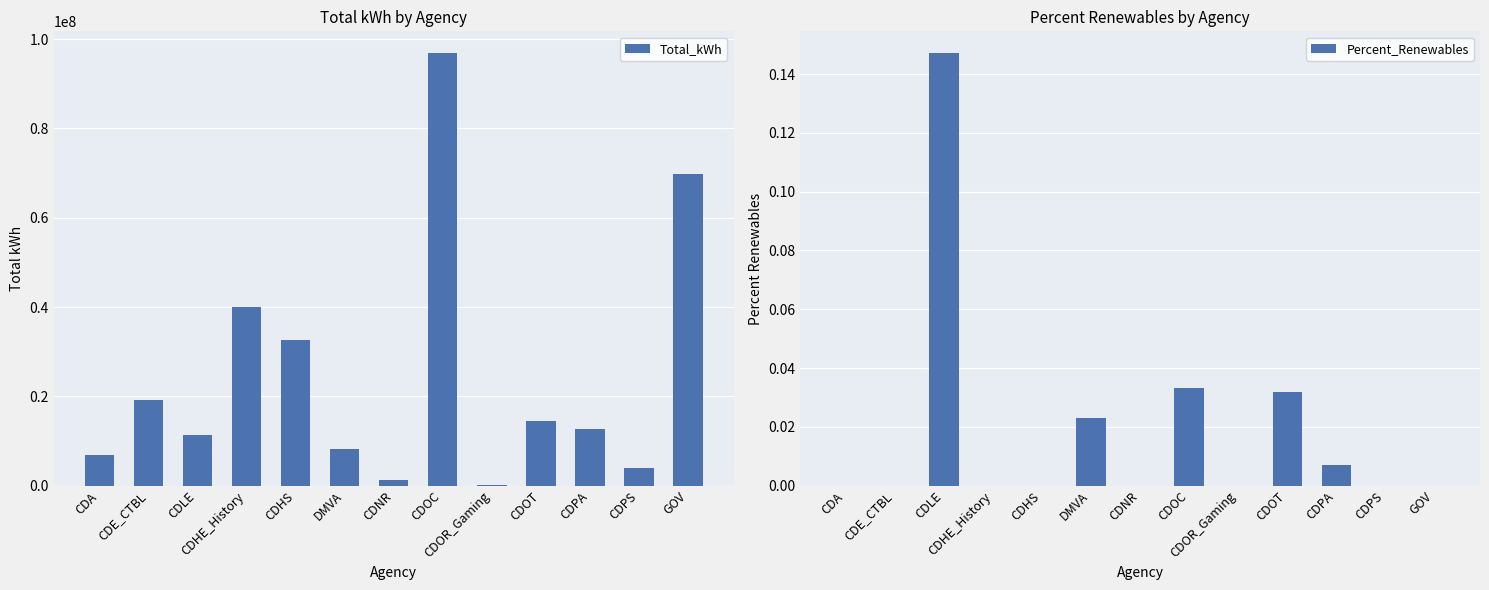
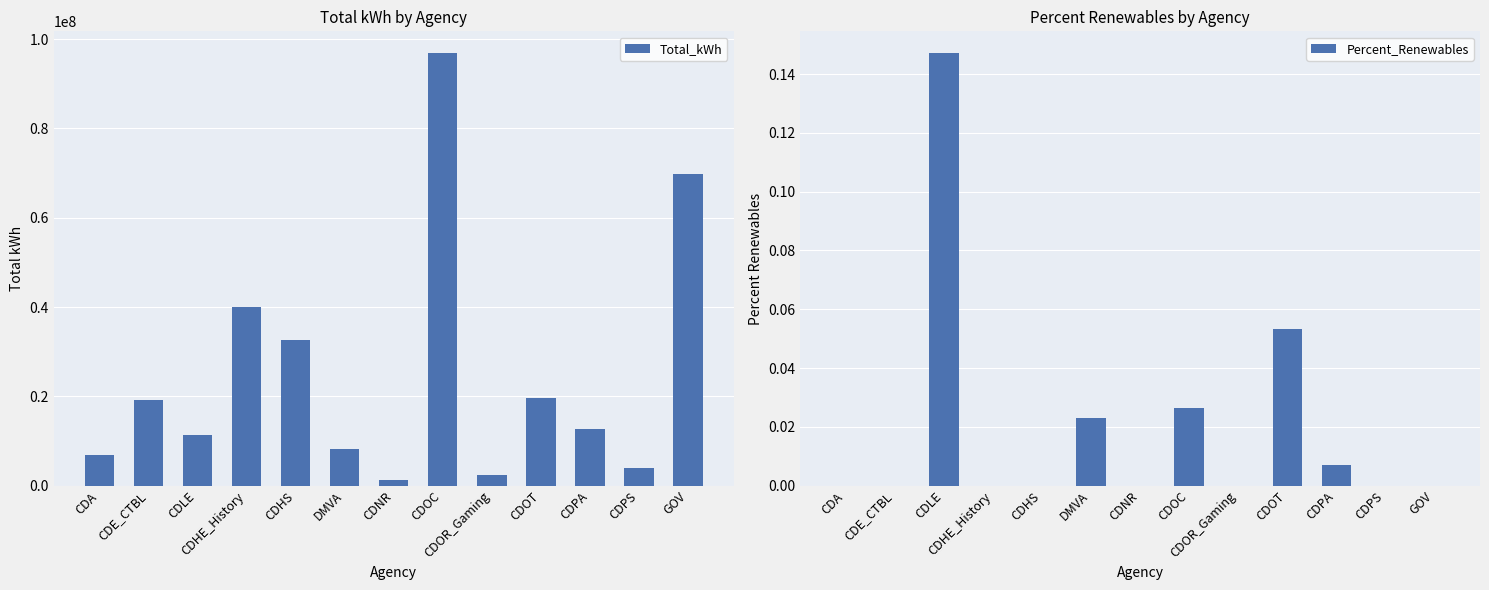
  {
    "Total kWh by Agency": {
      "CDA": 7000000,
      "CDE_CTBL": 19000000,
      "CDLE": 11000000,
      "CDHE_History": 40000000,
      "CDHS": 33000000,
      "DMVA": 8000000,
      "CDNR": 1000000,
      "CDOC": 97000000,
-     "CDOR_Gaming": 0,
-     "CDOT": 14000000,
+     "CDOR_Gaming": 2000000,
+     "CDOT": 20000000,
      "CDPA": 13000000,
      "CDPS": 4000000,
      "GOV": 70000000
    },
    "Percent Renewables by Agency": {
      "CDA": 0.000,
      "CDE_CTBL": 0.000,
      "CDLE": 0.147,
      "CDHE_History": 0.000,
      "CDHS": 0.000,
      "DMVA": 0.023,
      "CDNR": 0.000,
-     "CDOC": 0.033,
+     "CDOC": 0.026,
      "CDOR_Gaming": 0.000,
-     "CDOT": 0.032,
+     "CDOT": 0.053,
      "CDPA": 0.007,
      "CDPS": 0.000,
      "GOV": 0.000
    }
  }
